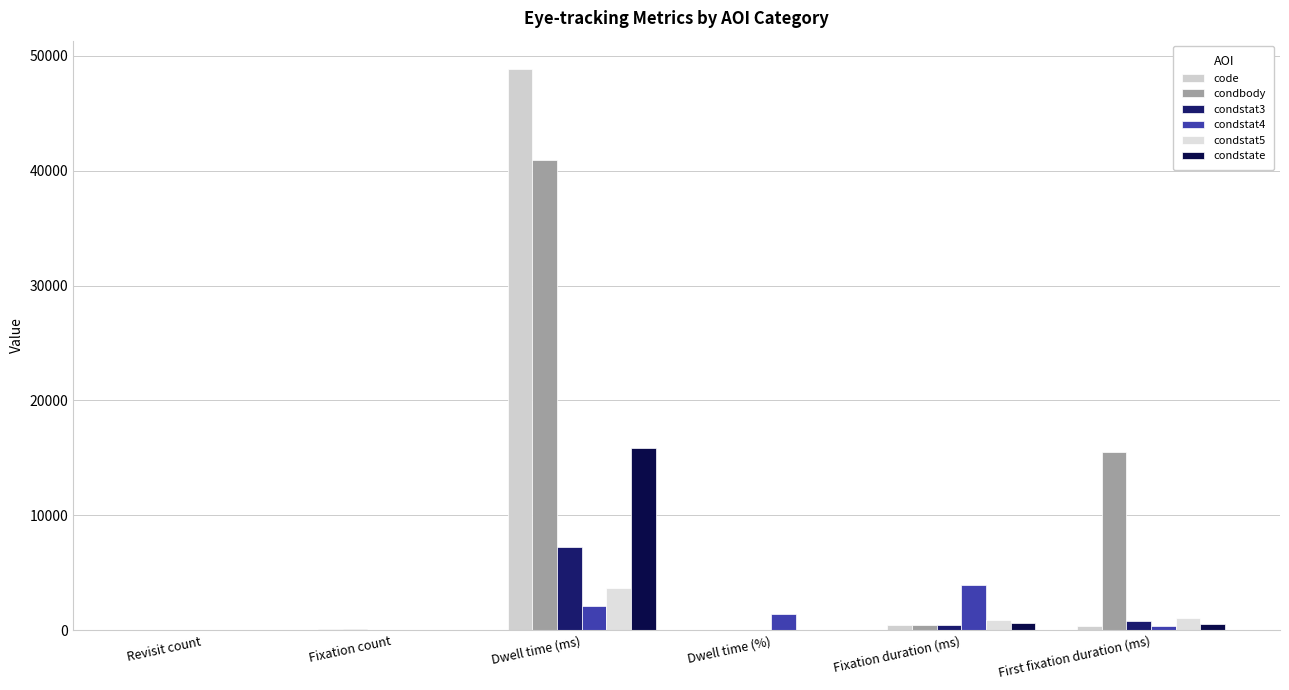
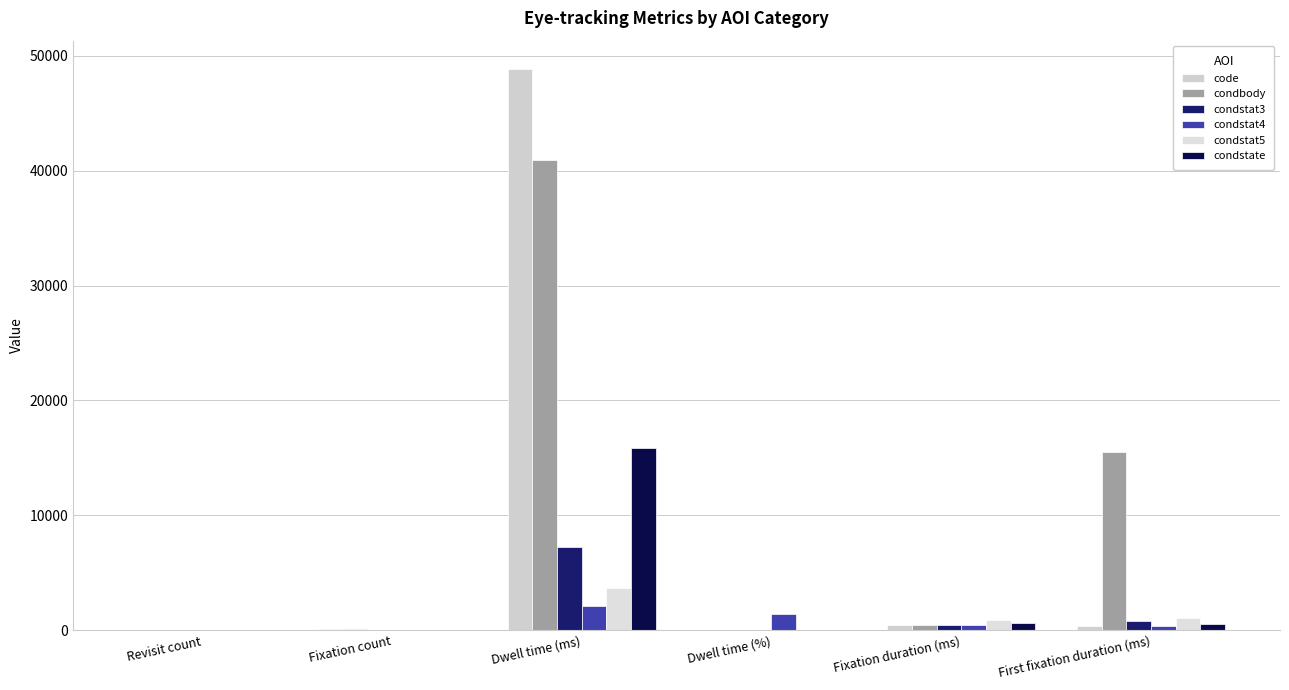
  {
    "condbody": {
      "Dwell time (ms)": 41000,
      "Fixation duration (ms)": 500,
      "First fixation duration (ms)": 15600
    },
    "condstat4": {
      "Dwell time (ms)": 2100,
      "Dwell time (%)": 1400,
-     "Fixation duration (ms)": 4000,
+     "Fixation duration (ms)": 500,
      "First fixation duration (ms)": 300
    }
  }
